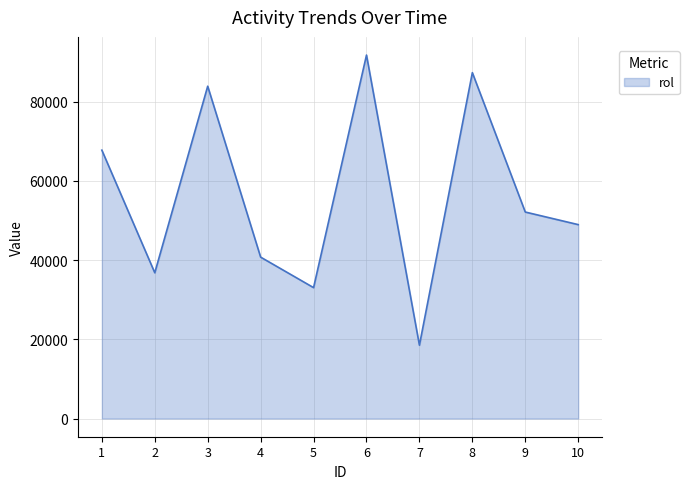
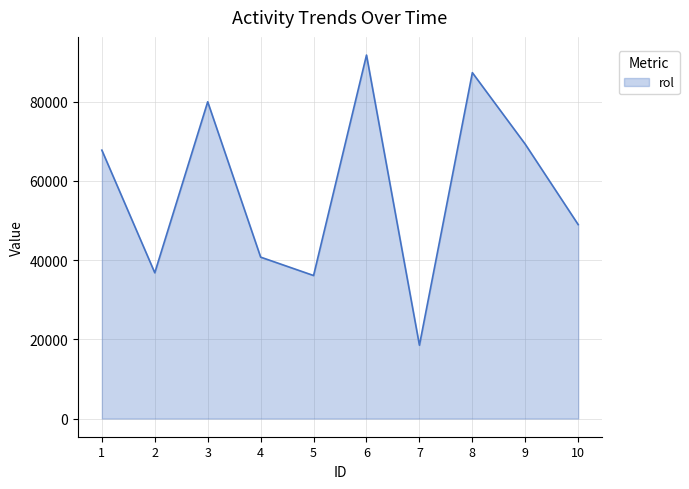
  {
    "1": 68000,
    "2": 37000,
-   "3": 84000,
+   "3": 80000,
    "4": 41000,
-   "5": 33000,
+   "5": 36000,
    "6": 92000,
    "7": 19000,
    "8": 87000,
-   "9": 52000,
+   "9": 69000,
    "10": 49000
  }
